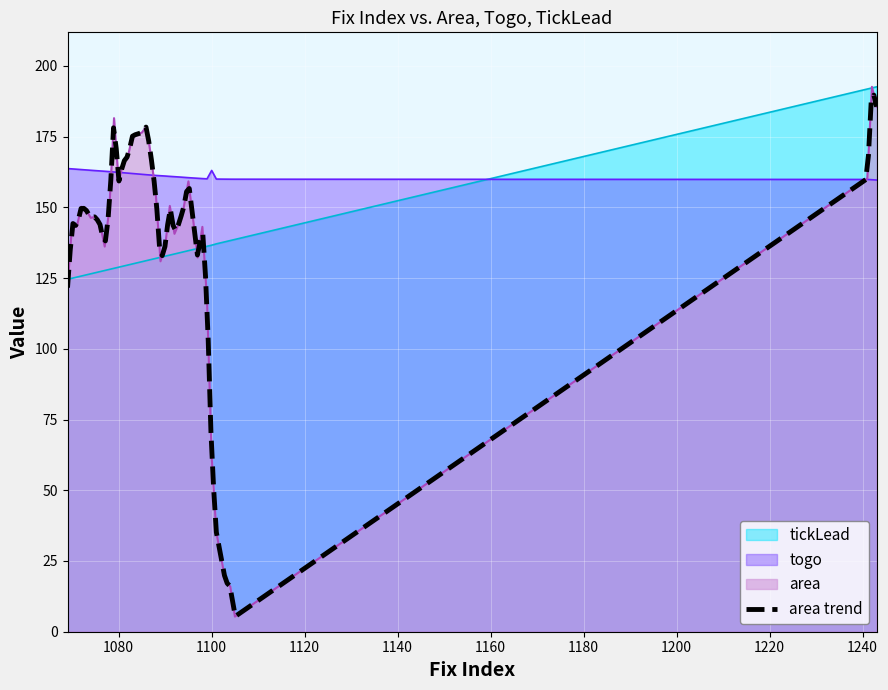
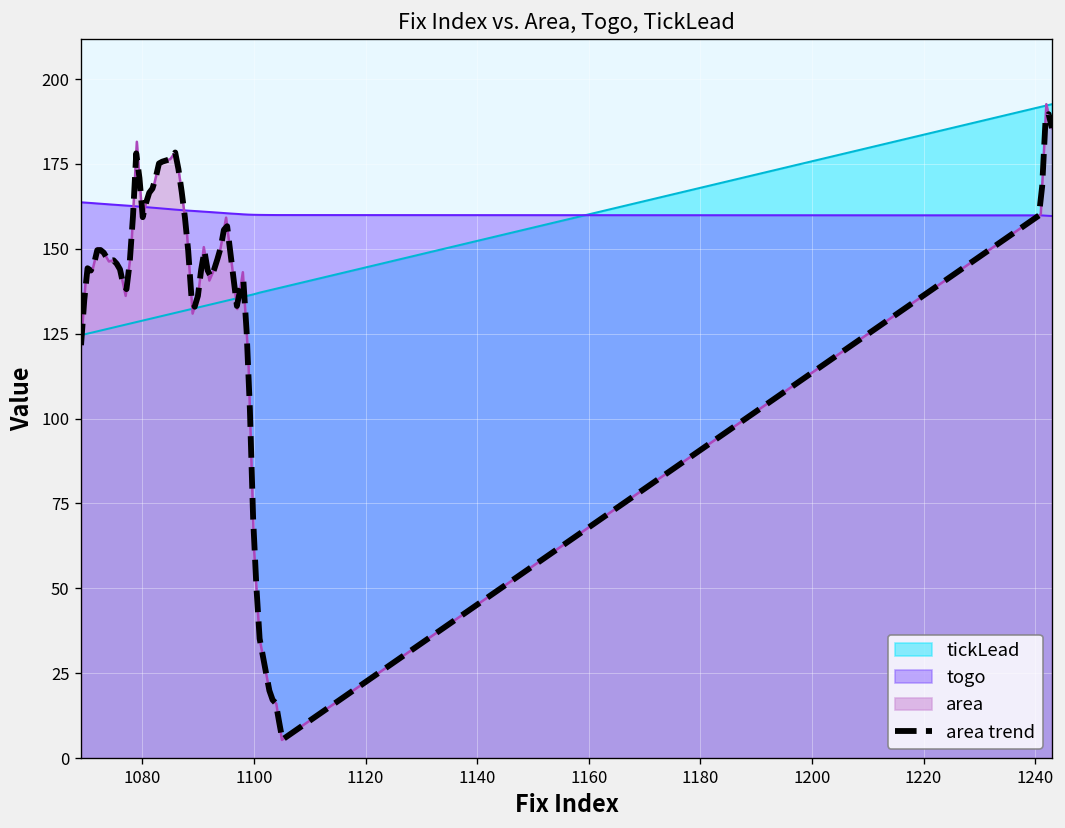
  {
    "tickLead": {
      "1080": 129,
      "1100": 137
    },
    "togo": {
      "1080": 162,
-     "1100": 163
+     "1100": 160
    },
    "area": {
      "1100": 62
    },
    "area trend": {
      "1140": 45
    }
  }
